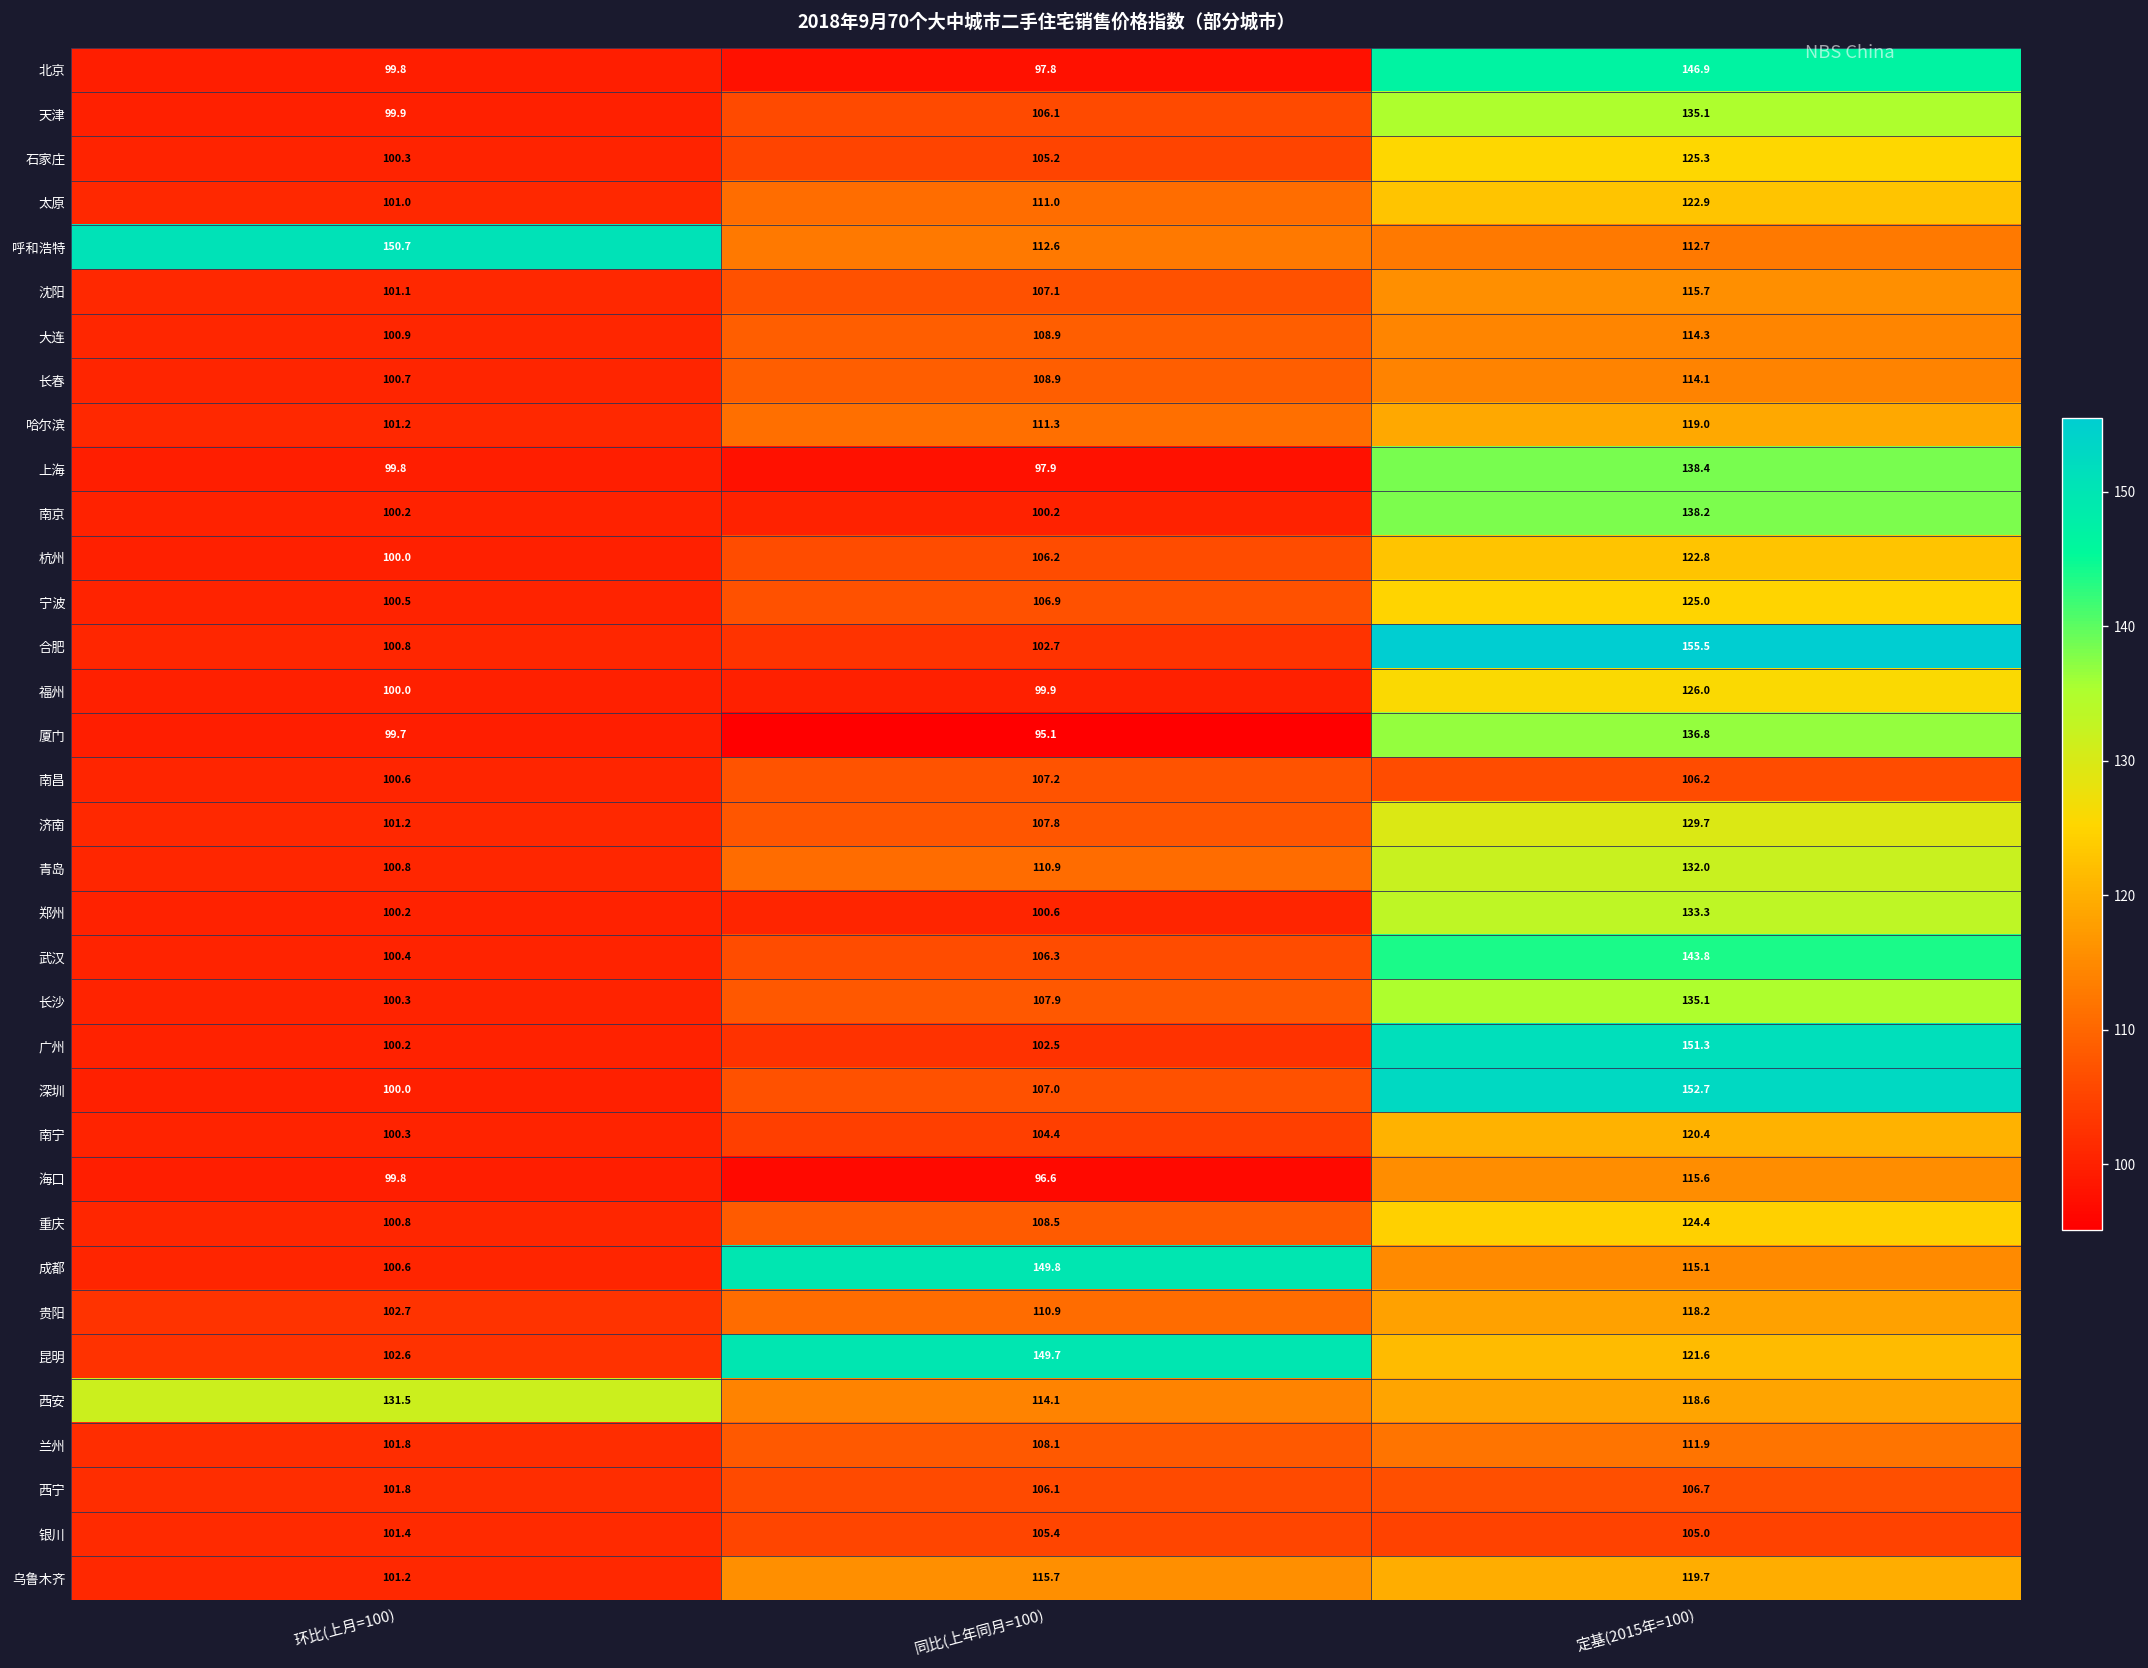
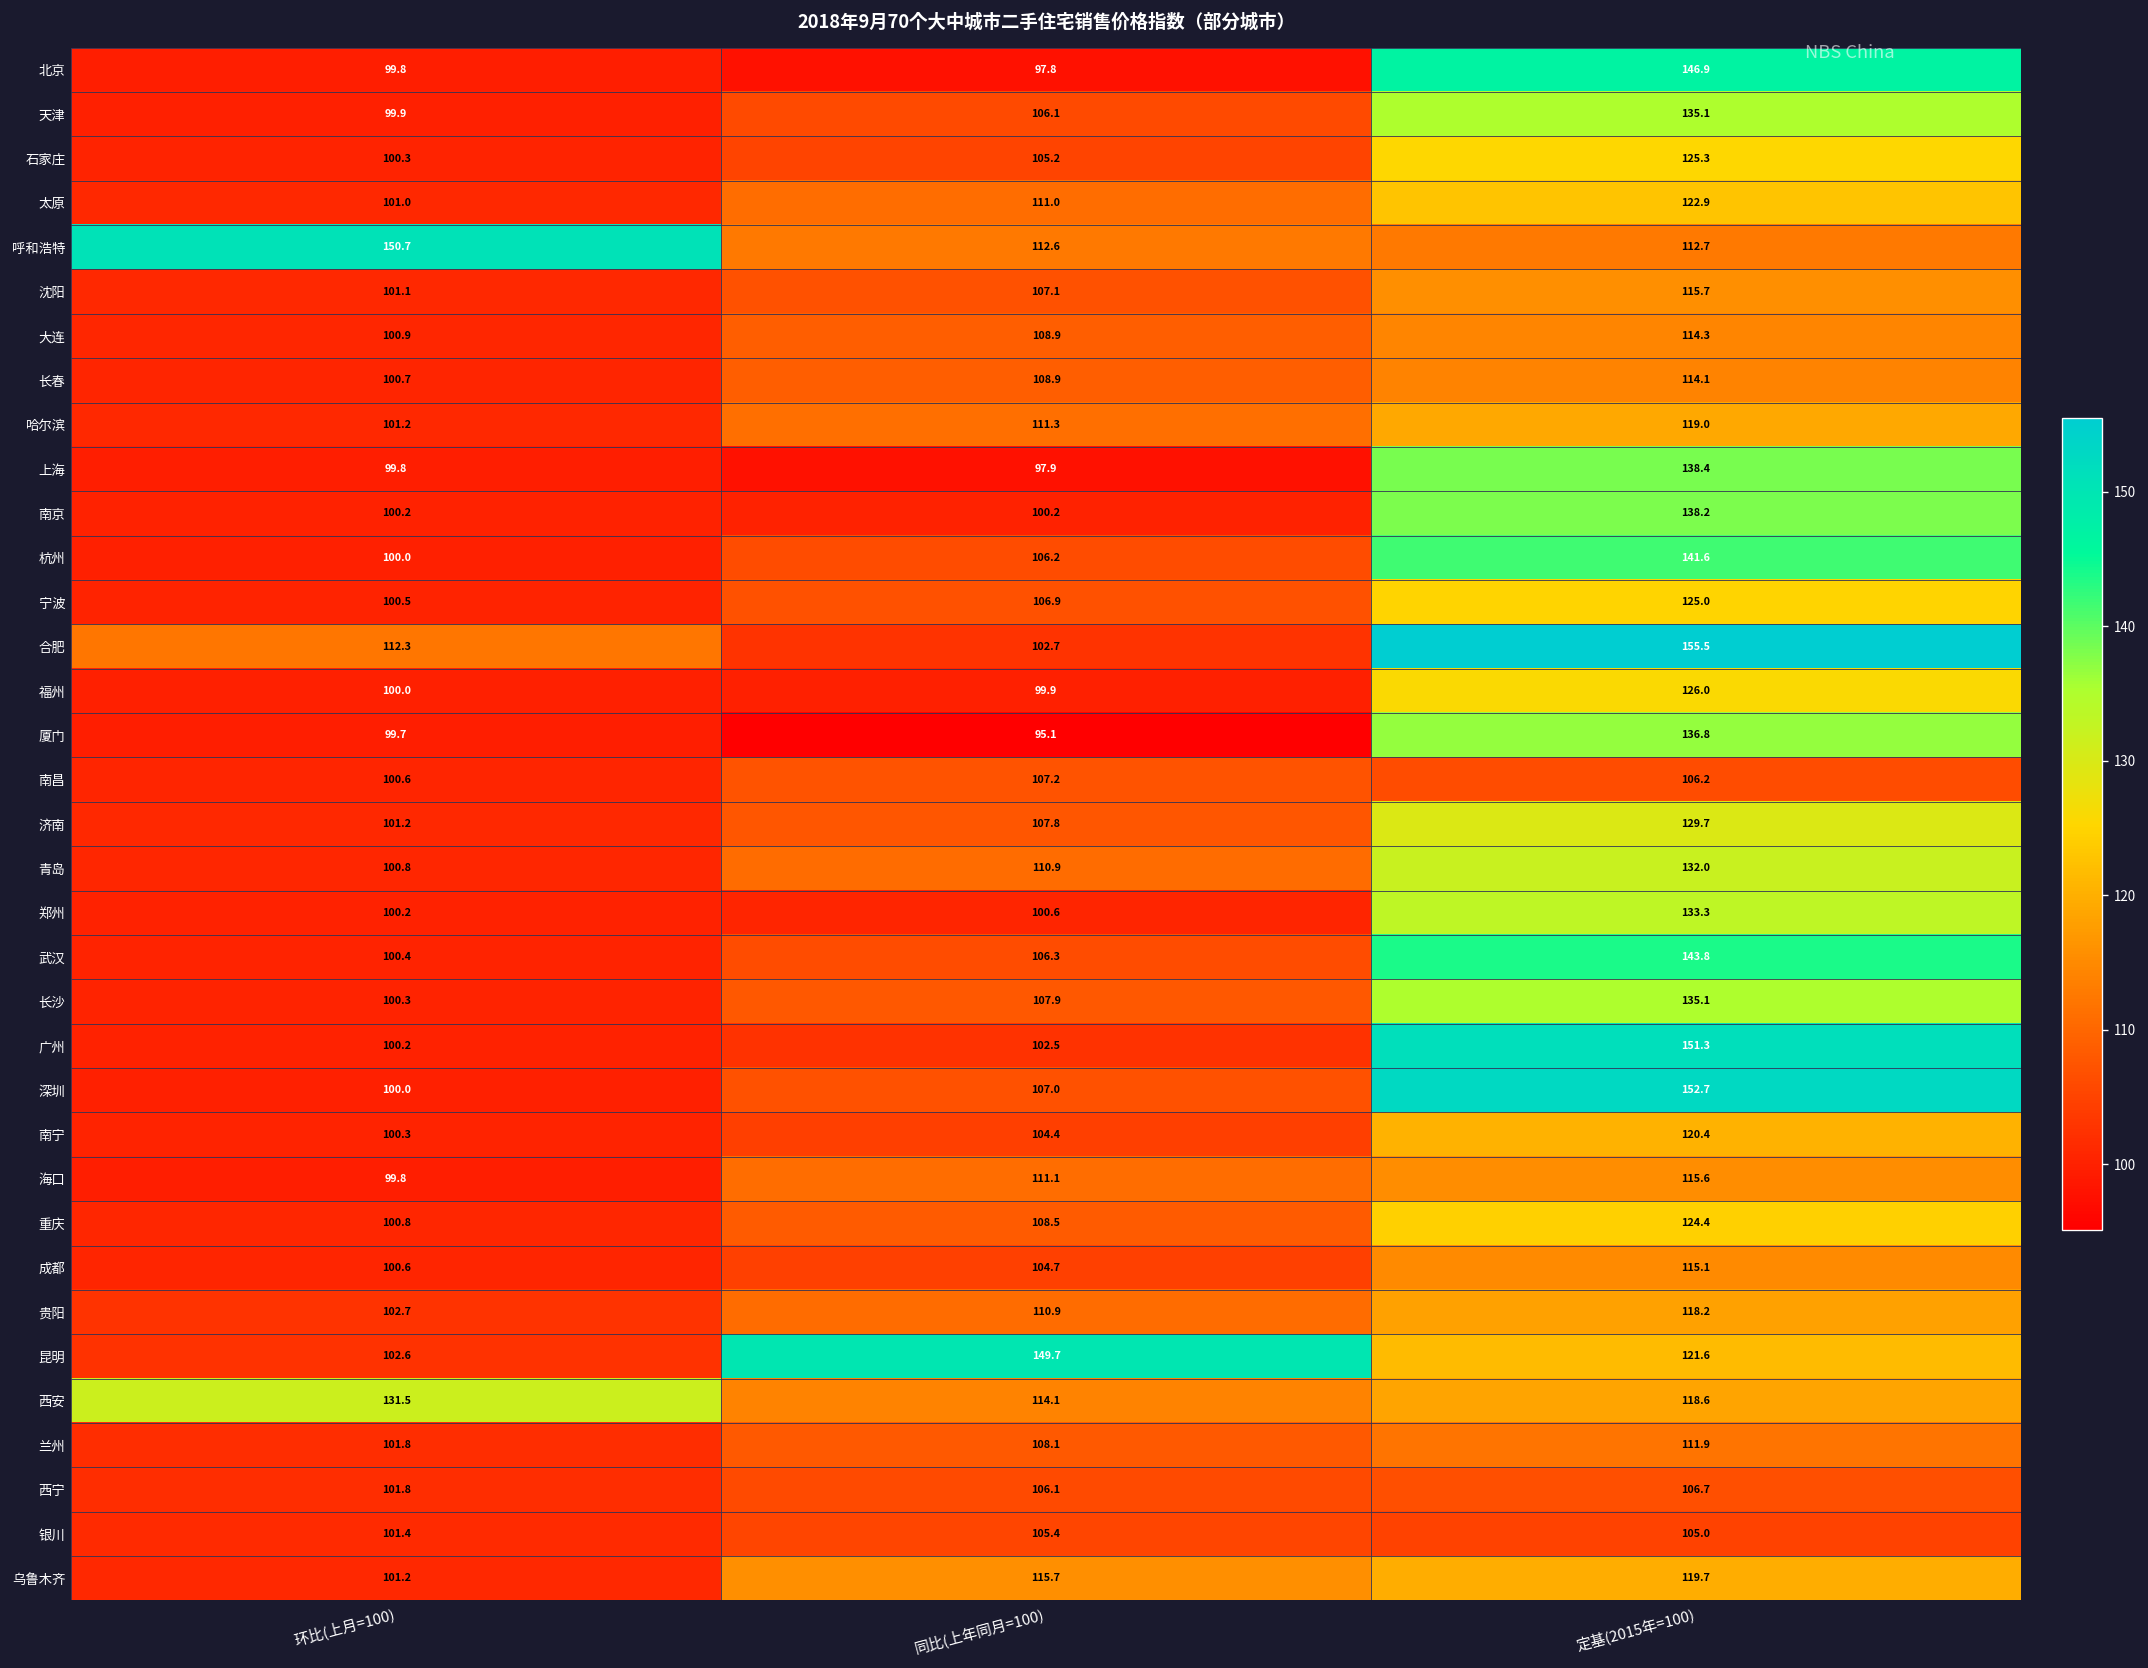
  {
    "北京": {
      "环比(上月=100)": 99.8,
      "同比(上年同月=100)": 97.8,
      "定基(2015年=100)": 146.9
    },
    "天津": {
      "环比(上月=100)": 99.9,
      "同比(上年同月=100)": 106.1,
      "定基(2015年=100)": 135.1
    },
    "石家庄": {
      "环比(上月=100)": 100.3,
      "同比(上年同月=100)": 105.2,
      "定基(2015年=100)": 125.3
    },
    "太原": {
      "环比(上月=100)": 101.0,
      "同比(上年同月=100)": 111.0,
      "定基(2015年=100)": 122.9
    },
    "呼和浩特": {
      "环比(上月=100)": 150.7,
      "同比(上年同月=100)": 112.6,
      "定基(2015年=100)": 112.7
    },
    "沈阳": {
      "环比(上月=100)": 101.1,
      "同比(上年同月=100)": 107.1,
      "定基(2015年=100)": 115.7
    },
    "大连": {
      "环比(上月=100)": 100.9,
      "同比(上年同月=100)": 108.9,
      "定基(2015年=100)": 114.3
    },
    "长春": {
      "环比(上月=100)": 100.7,
      "同比(上年同月=100)": 108.9,
      "定基(2015年=100)": 114.1
    },
    "哈尔滨": {
      "环比(上月=100)": 101.2,
      "同比(上年同月=100)": 111.3,
      "定基(2015年=100)": 119.0
    },
    "上海": {
      "环比(上月=100)": 99.8,
      "同比(上年同月=100)": 97.9,
      "定基(2015年=100)": 138.4
    },
    "南京": {
      "环比(上月=100)": 100.2,
      "同比(上年同月=100)": 100.2,
      "定基(2015年=100)": 138.2
    },
    "杭州": {
      "环比(上月=100)": 100.0,
      "同比(上年同月=100)": 106.2,
-     "定基(2015年=100)": 122.8
+     "定基(2015年=100)": 141.6
    },
    "宁波": {
      "环比(上月=100)": 100.5,
      "同比(上年同月=100)": 106.9,
      "定基(2015年=100)": 125.0
    },
    "合肥": {
-     "环比(上月=100)": 100.8,
+     "环比(上月=100)": 112.3,
      "同比(上年同月=100)": 102.7,
      "定基(2015年=100)": 155.5
    },
    "福州": {
      "环比(上月=100)": 100.0,
      "同比(上年同月=100)": 99.9,
      "定基(2015年=100)": 126.0
    },
    "厦门": {
      "环比(上月=100)": 99.7,
      "同比(上年同月=100)": 95.1,
      "定基(2015年=100)": 136.8
    },
    "南昌": {
      "环比(上月=100)": 100.6,
      "同比(上年同月=100)": 107.2,
      "定基(2015年=100)": 106.2
    },
    "济南": {
      "环比(上月=100)": 101.2,
      "同比(上年同月=100)": 107.8,
      "定基(2015年=100)": 129.7
    },
    "青岛": {
      "环比(上月=100)": 100.8,
      "同比(上年同月=100)": 110.9,
      "定基(2015年=100)": 132.0
    },
    "郑州": {
      "环比(上月=100)": 100.2,
      "同比(上年同月=100)": 100.6,
      "定基(2015年=100)": 133.3
    },
    "武汉": {
      "环比(上月=100)": 100.4,
      "同比(上年同月=100)": 106.3,
      "定基(2015年=100)": 143.8
    },
    "长沙": {
      "环比(上月=100)": 100.3,
      "同比(上年同月=100)": 107.9,
      "定基(2015年=100)": 135.1
    },
    "广州": {
      "环比(上月=100)": 100.2,
      "同比(上年同月=100)": 102.5,
      "定基(2015年=100)": 151.3
    },
    "深圳": {
      "环比(上月=100)": 100.0,
      "同比(上年同月=100)": 107.0,
      "定基(2015年=100)": 152.7
    },
    "南宁": {
      "环比(上月=100)": 100.3,
      "同比(上年同月=100)": 104.4,
      "定基(2015年=100)": 120.4
    },
    "海口": {
      "环比(上月=100)": 99.8,
-     "同比(上年同月=100)": 96.6,
+     "同比(上年同月=100)": 111.1,
      "定基(2015年=100)": 115.6
    },
    "重庆": {
      "环比(上月=100)": 100.8,
      "同比(上年同月=100)": 108.5,
      "定基(2015年=100)": 124.4
    },
    "成都": {
      "环比(上月=100)": 100.6,
-     "同比(上年同月=100)": 149.8,
+     "同比(上年同月=100)": 104.7,
      "定基(2015年=100)": 115.1
    },
    "贵阳": {
      "环比(上月=100)": 102.7,
      "同比(上年同月=100)": 110.9,
      "定基(2015年=100)": 118.2
    },
    "昆明": {
      "环比(上月=100)": 102.6,
      "同比(上年同月=100)": 149.7,
      "定基(2015年=100)": 121.6
    },
    "西安": {
      "环比(上月=100)": 131.5,
      "同比(上年同月=100)": 114.1,
      "定基(2015年=100)": 118.6
    },
    "兰州": {
      "环比(上月=100)": 101.8,
      "同比(上年同月=100)": 108.1,
      "定基(2015年=100)": 111.9
    },
    "西宁": {
      "环比(上月=100)": 101.8,
      "同比(上年同月=100)": 106.1,
      "定基(2015年=100)": 106.7
    },
    "银川": {
      "环比(上月=100)": 101.4,
      "同比(上年同月=100)": 105.4,
      "定基(2015年=100)": 105.0
    },
    "乌鲁木齐": {
      "环比(上月=100)": 101.2,
      "同比(上年同月=100)": 115.7,
      "定基(2015年=100)": 119.7
    }
  }
